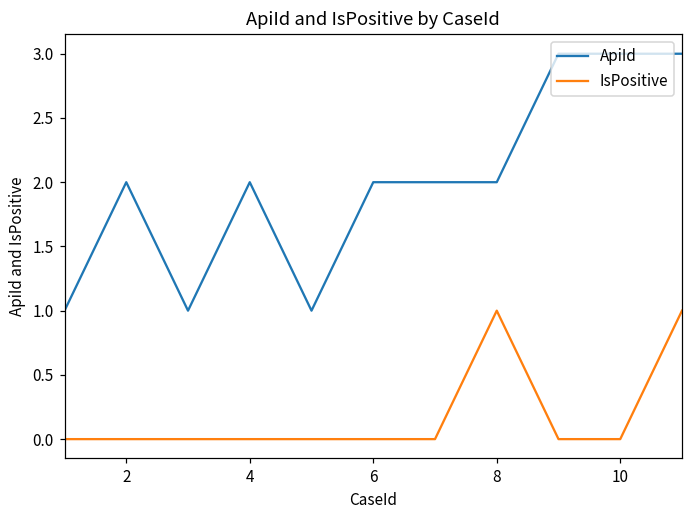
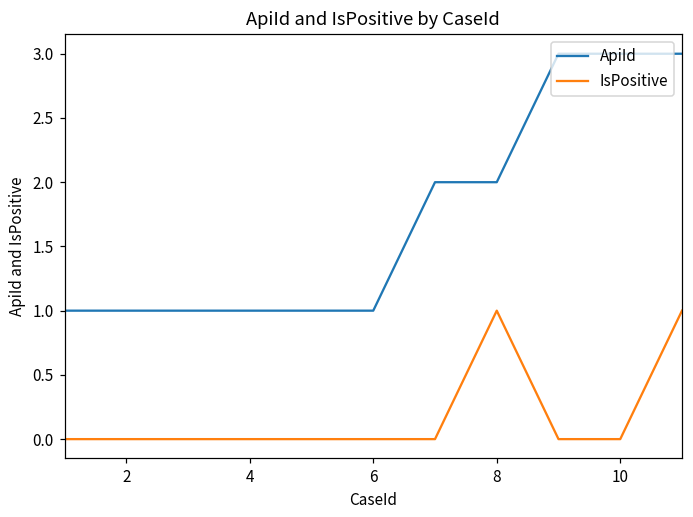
  {
    "ApiId": {
-     "2": 2,
-     "4": 2,
-     "6": 2,
+     "2": 1,
+     "4": 1,
+     "6": 1,
      "8": 2
    },
    "IsPositive": {
      "2": 0,
      "4": 0,
      "6": 0,
      "8": 1,
      "10": 0
    }
  }
